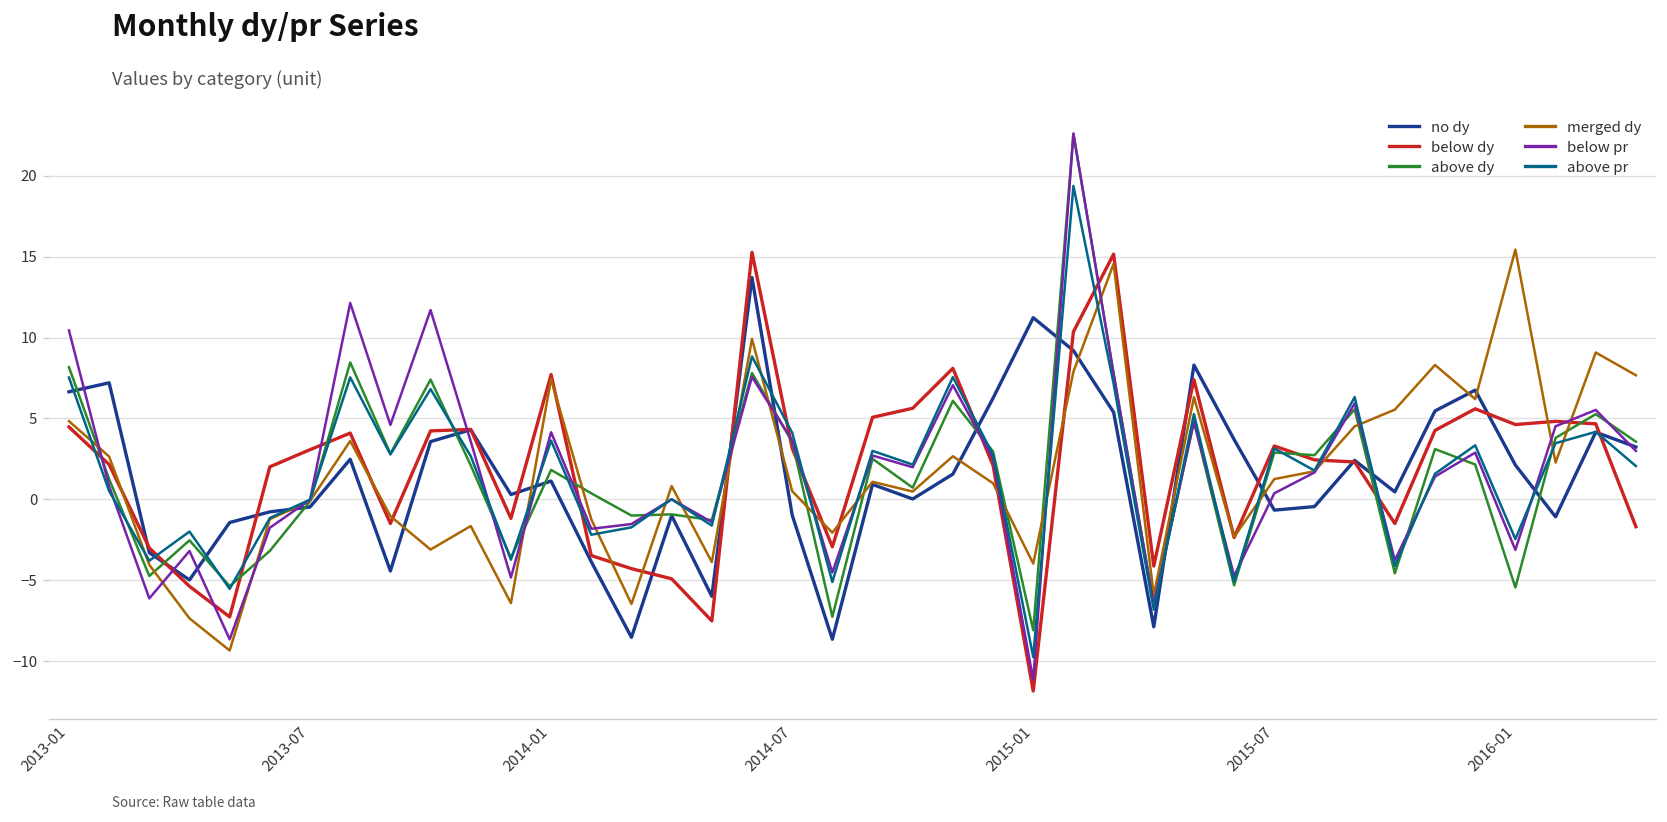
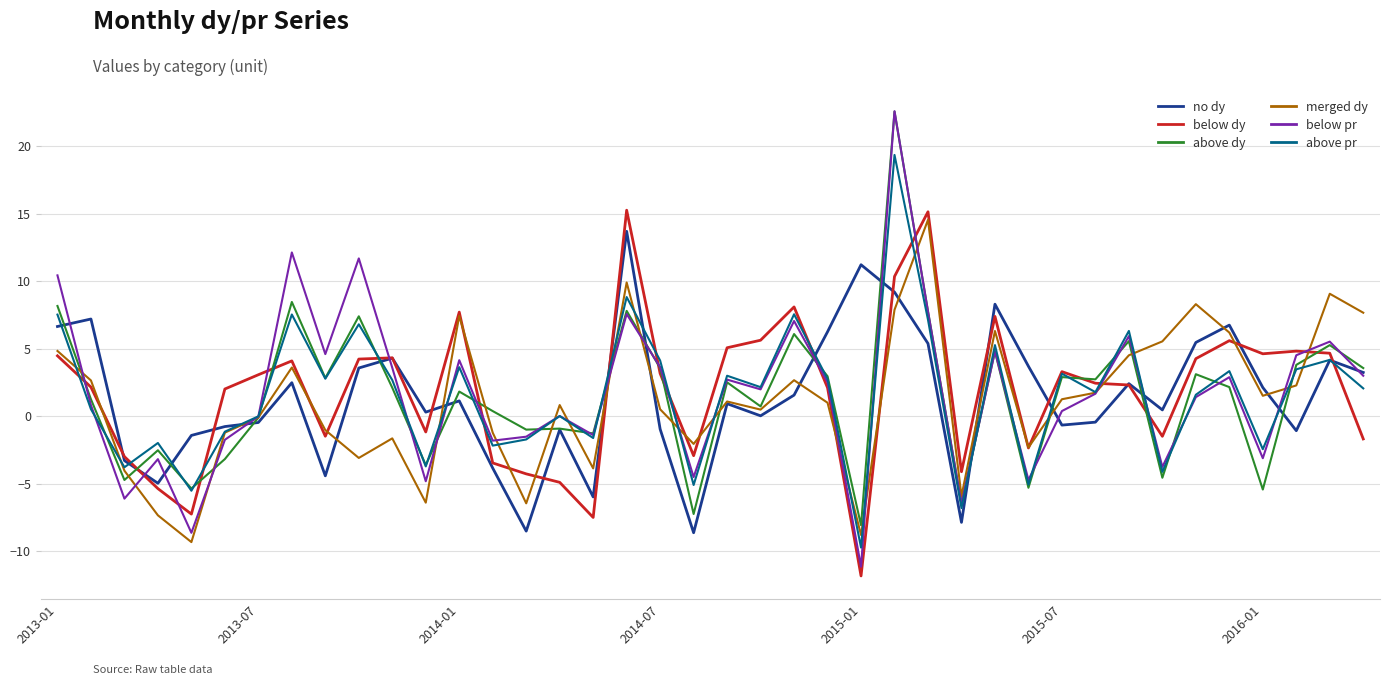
  {
    "below dy": {
      "2013-01": 4.5,
      "2013-07": 3.1,
      "2014-01": 7.7,
      "2014-07": 3.2,
      "2015-01": -11.8,
      "2016-01": 4.6
    },
    "above dy": {
      "2013-01": 8.2,
      "2014-01": 1.8,
      "2015-01": -8.1,
      "2015-07": 2.9,
      "2016-01": -5.4
    },
    "merged dy": {
      "2013-01": 4.8,
      "2014-01": 7.4,
      "2014-07": 0.5,
-     "2015-01": -4.0,
+     "2015-01": -8.8,
      "2015-07": 1.3,
-     "2016-01": 15.4
+     "2016-01": 1.5
    },
    "below pr": {
      "2013-01": 10.4,
      "2014-01": 4.1,
      "2015-01": -11.2,
      "2015-07": 0.4,
      "2016-01": -3.1
    }
  }
